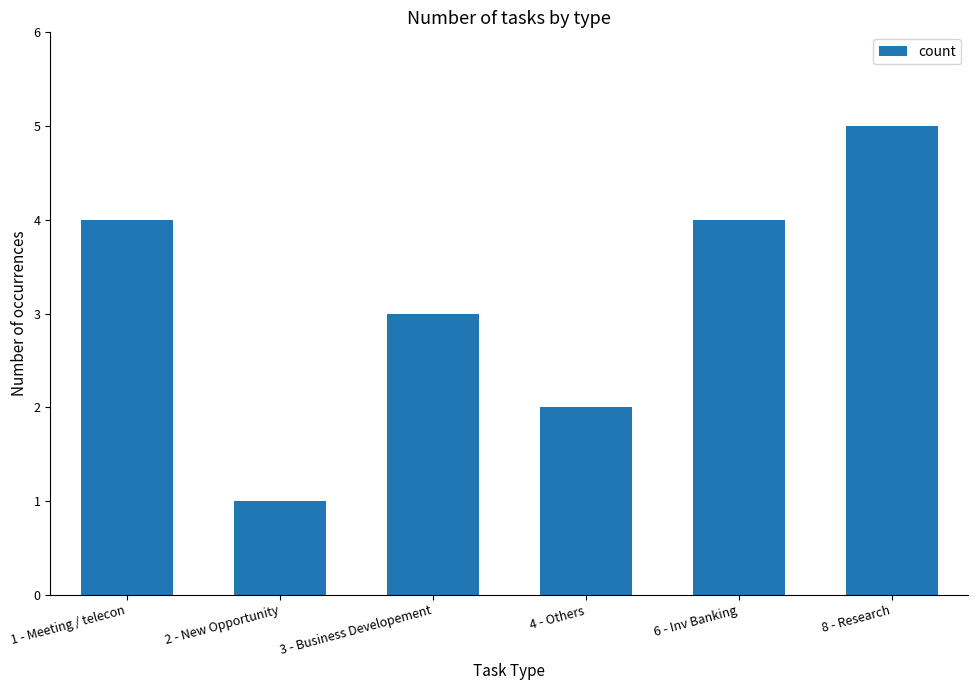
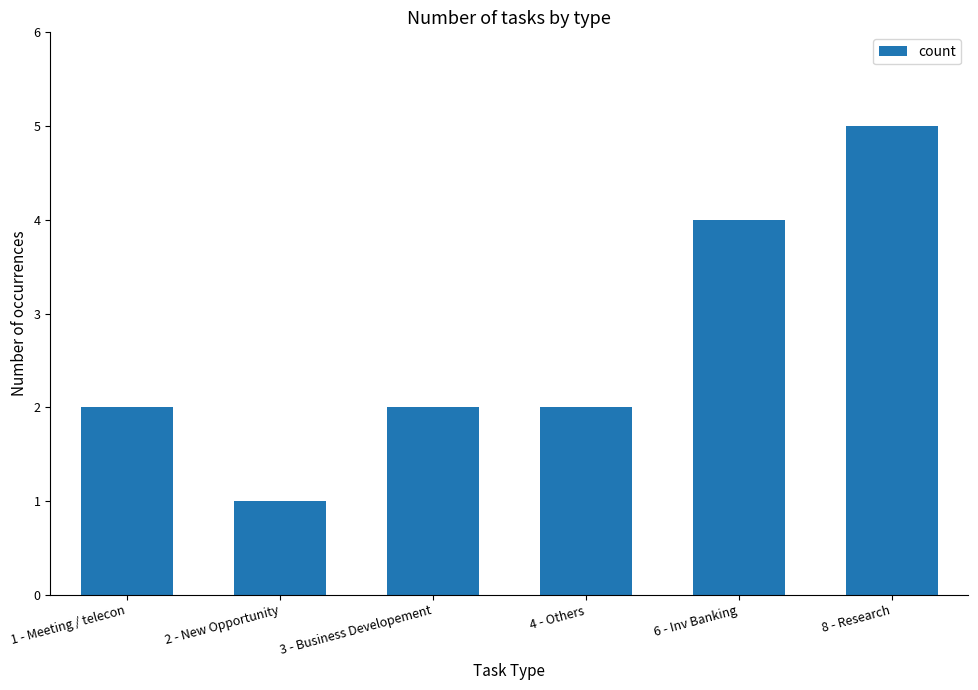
  {
-   "1 - Meeting / telecon": 4,
+   "1 - Meeting / telecon": 2,
    "2 - New Opportunity": 1,
-   "3 - Business Developement": 3,
+   "3 - Business Developement": 2,
    "4 - Others": 2,
    "6 - Inv Banking": 4,
    "8 - Research": 5
  }
